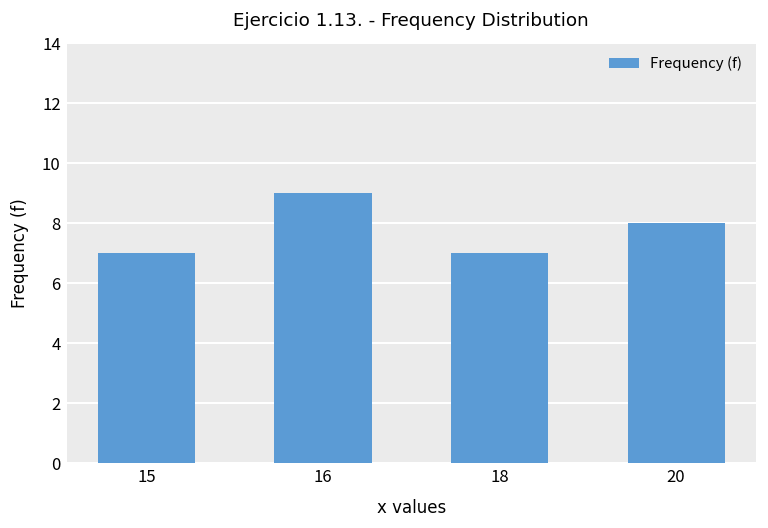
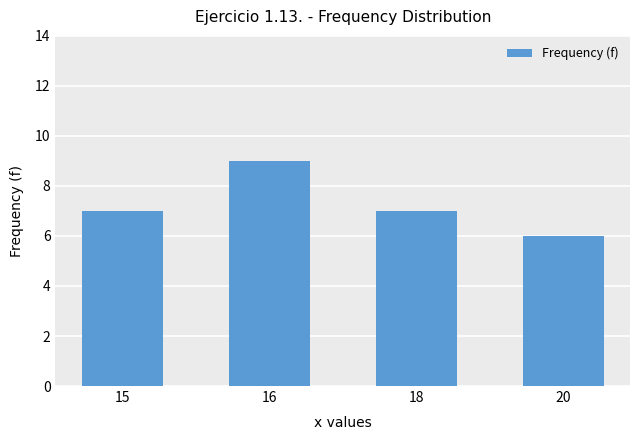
  {
    "15": 7,
    "16": 9,
    "18": 7,
-   "20": 8
+   "20": 6
  }
